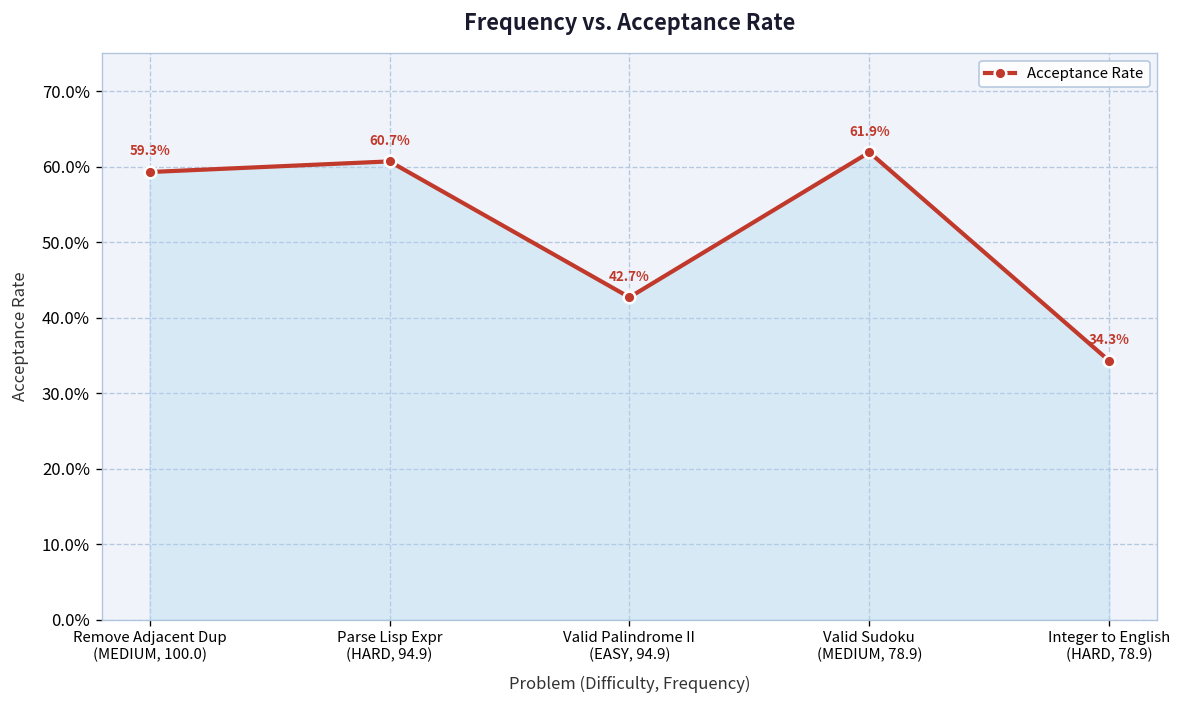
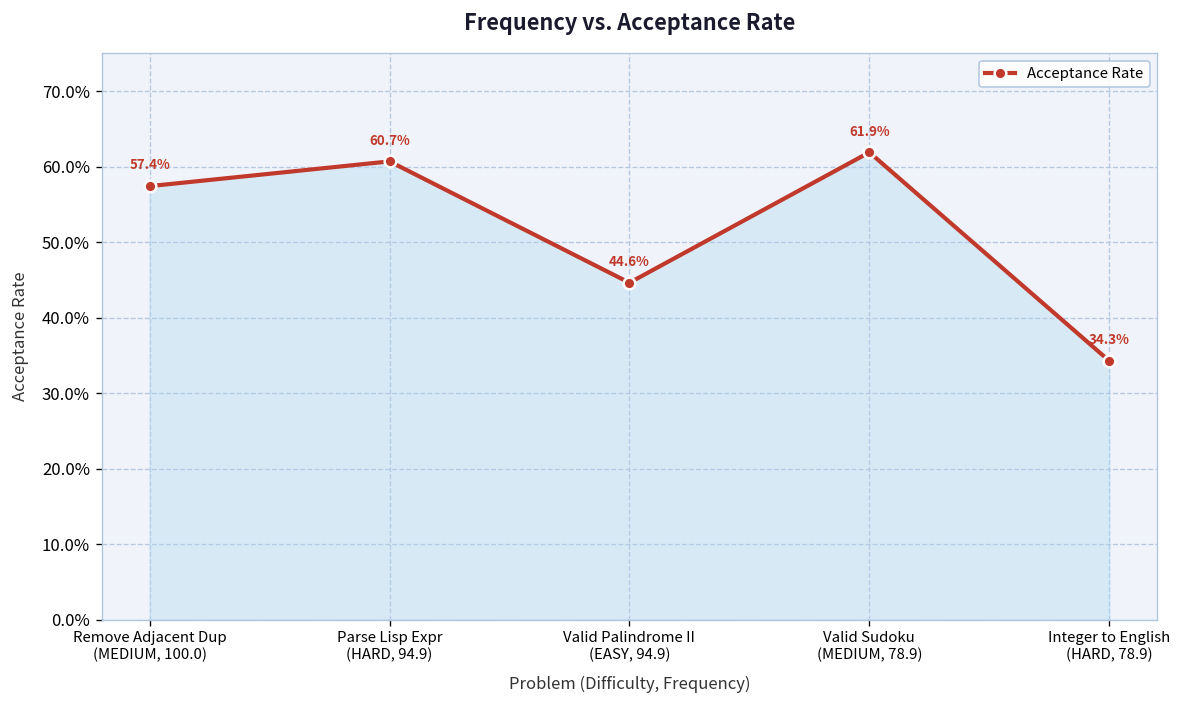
  {
-   "Remove Adjacent Dup (MEDIUM, 100.0)": "59.3%",
+   "Remove Adjacent Dup (MEDIUM, 100.0)": "57.4%",
    "Parse Lisp Expr (HARD, 94.9)": "60.7%",
-   "Valid Palindrome II (EASY, 94.9)": "42.7%",
+   "Valid Palindrome II (EASY, 94.9)": "44.6%",
    "Valid Sudoku (MEDIUM, 78.9)": "61.9%",
    "Integer to English (HARD, 78.9)": "34.3%"
  }
